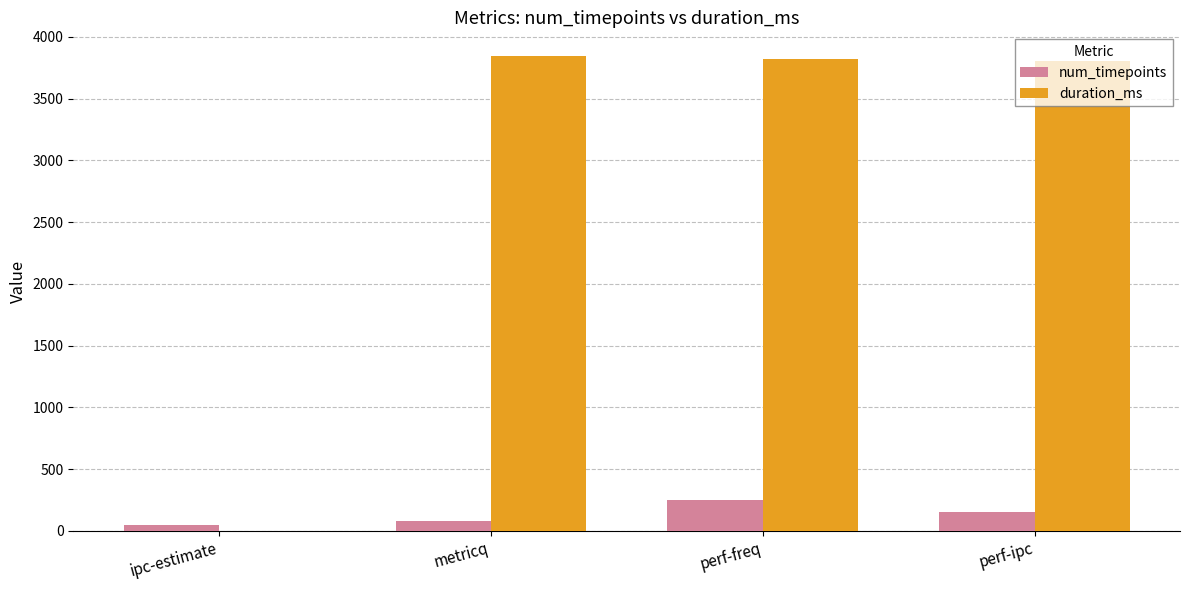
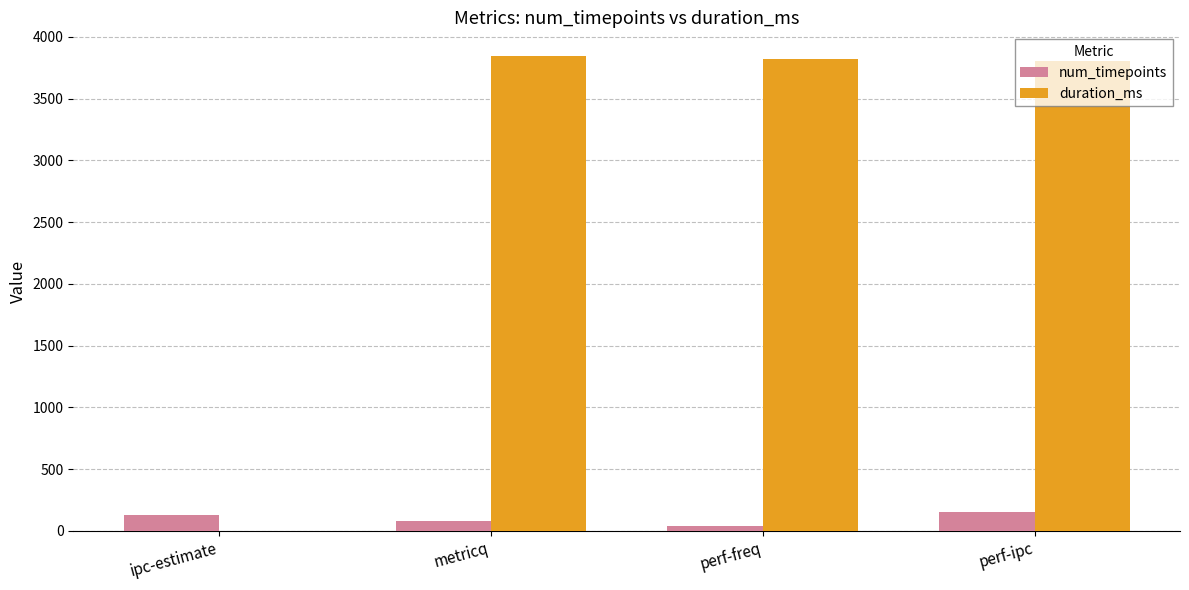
  {
    "num_timepoints": {
-     "ipc-estimate": 40,
+     "ipc-estimate": 130,
      "metricq": 80,
-     "perf-freq": 250,
+     "perf-freq": 40,
      "perf-ipc": 150
    },
    "duration_ms": {
      "ipc-estimate": 0,
      "metricq": 3840,
      "perf-freq": 3820
    }
  }
